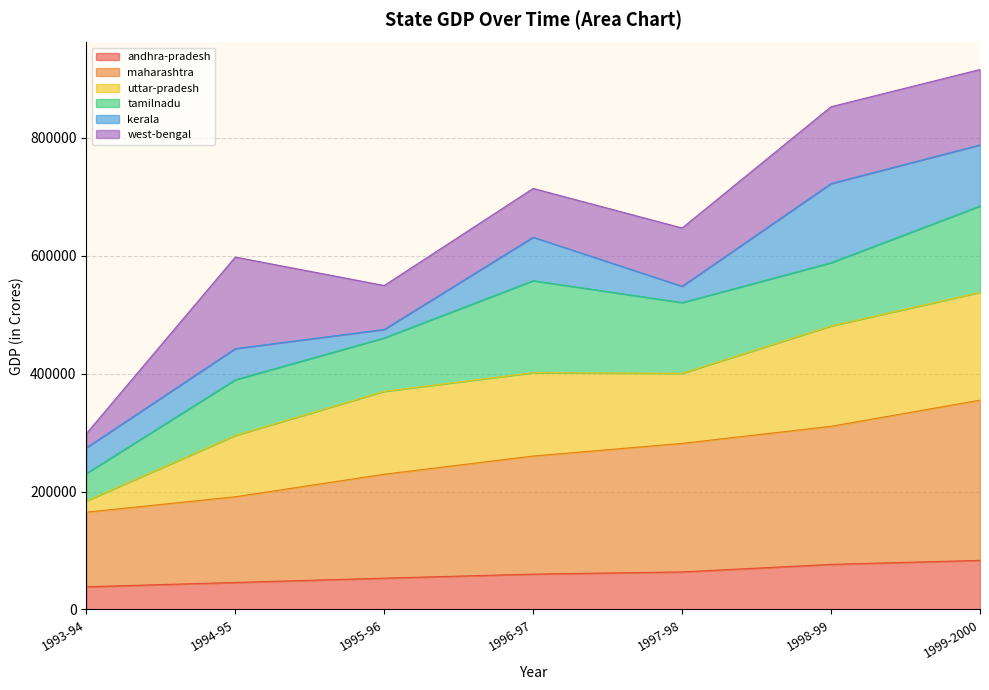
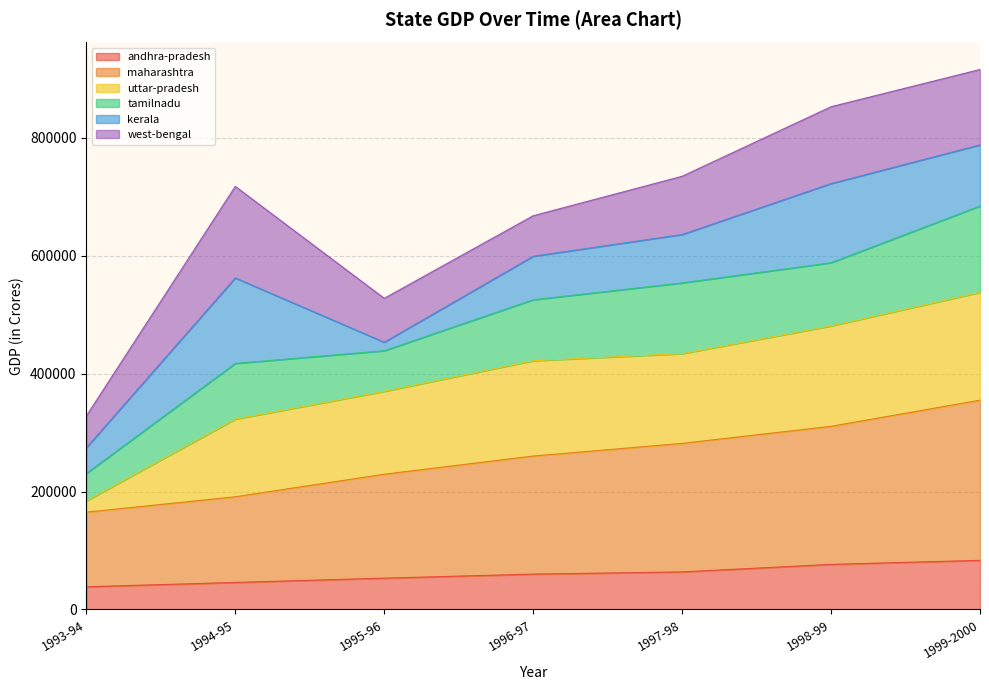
  {
    "uttar-pradesh": {
      "1993-94": 20000,
-     "1994-95": 100000,
+     "1994-95": 130000,
      "1995-96": 140000,
-     "1996-97": 140000,
-     "1997-98": 120000,
+     "1996-97": 160000,
+     "1997-98": 150000,
      "1998-99": 170000,
      "1999-2000": 180000
    },
    "tamilnadu": {
      "1993-94": 50000,
      "1994-95": 90000,
-     "1995-96": 90000,
-     "1996-97": 160000,
+     "1995-96": 70000,
+     "1996-97": 100000,
      "1997-98": 120000,
      "1998-99": 110000,
      "1999-2000": 150000
    },
    "kerala": {
      "1993-94": 40000,
-     "1994-95": 50000,
+     "1994-95": 150000,
      "1995-96": 10000,
      "1996-97": 70000,
-     "1997-98": 30000,
+     "1997-98": 80000,
      "1998-99": 130000,
      "1999-2000": 100000
    },
    "west-bengal": {
-     "1993-94": 20000,
+     "1993-94": 50000,
      "1994-95": 160000,
      "1995-96": 70000,
-     "1996-97": 80000,
+     "1996-97": 70000,
      "1997-98": 100000,
      "1998-99": 130000,
      "1999-2000": 130000
    }
  }
